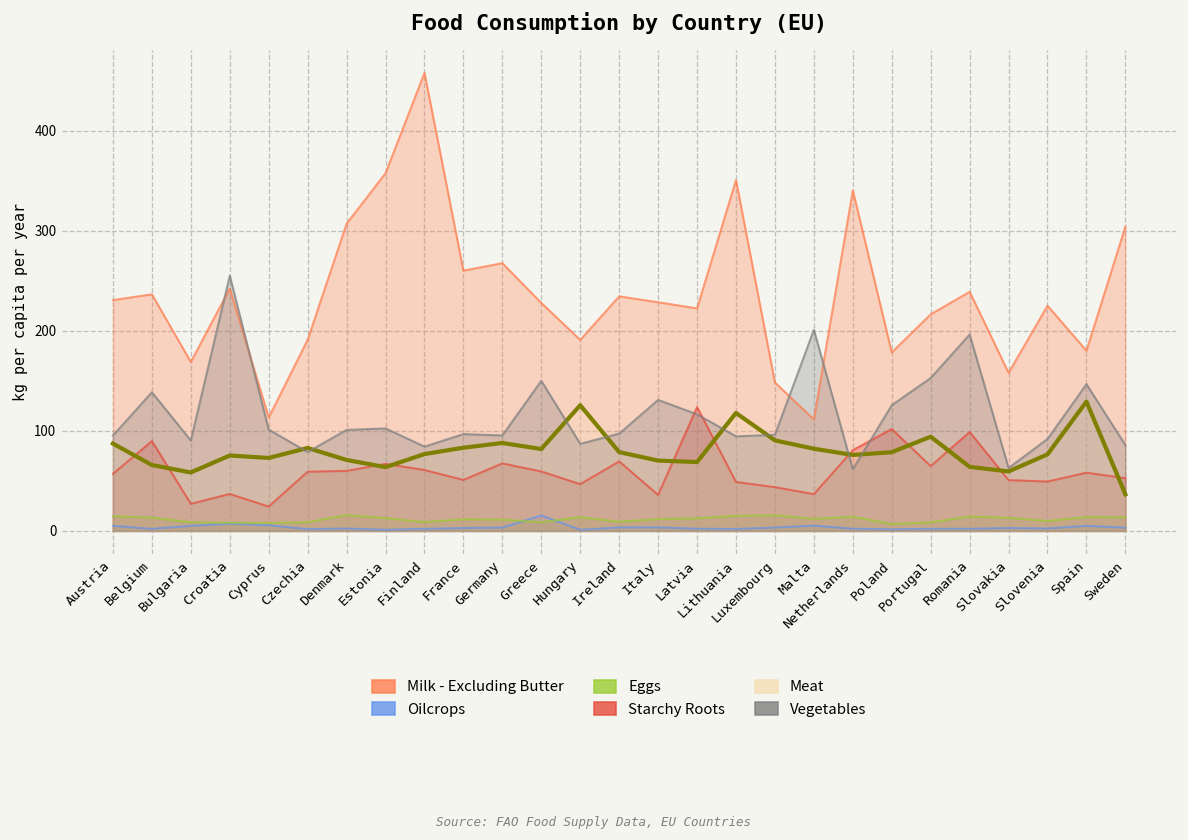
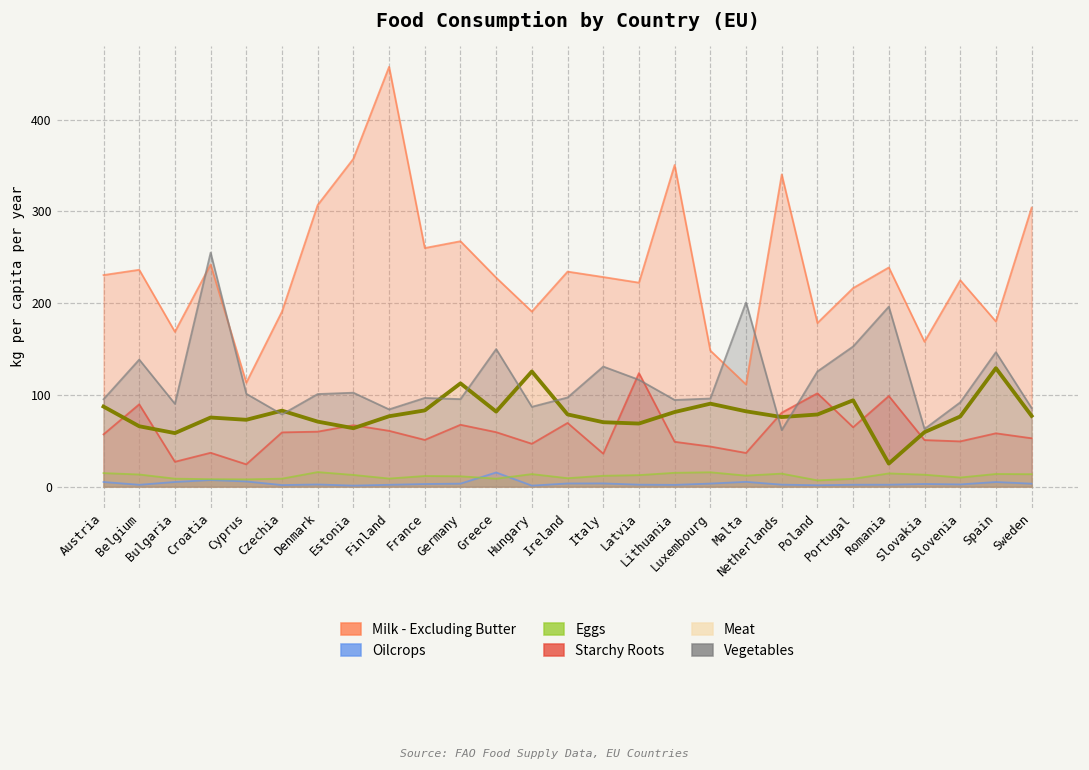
  {
    "Meat": {
      "Austria": 90,
      "Belgium": 70,
      "Bulgaria": 60,
      "Croatia": 80,
      "Cyprus": 70,
      "Czechia": 80,
      "Denmark": 70,
      "Estonia": 60,
      "Finland": 80,
      "France": 80,
-     "Germany": 90,
+     "Germany": 110,
      "Greece": 80,
      "Hungary": 130,
      "Ireland": 80,
      "Italy": 70,
      "Latvia": 70,
-     "Lithuania": 120,
+     "Lithuania": 80,
      "Luxembourg": 90,
      "Malta": 80,
      "Netherlands": 80,
      "Poland": 80,
      "Portugal": 90,
-     "Romania": 60,
+     "Romania": 30,
      "Slovakia": 60,
      "Slovenia": 80,
      "Spain": 130,
-     "Sweden": 40
+     "Sweden": 80
    }
  }
